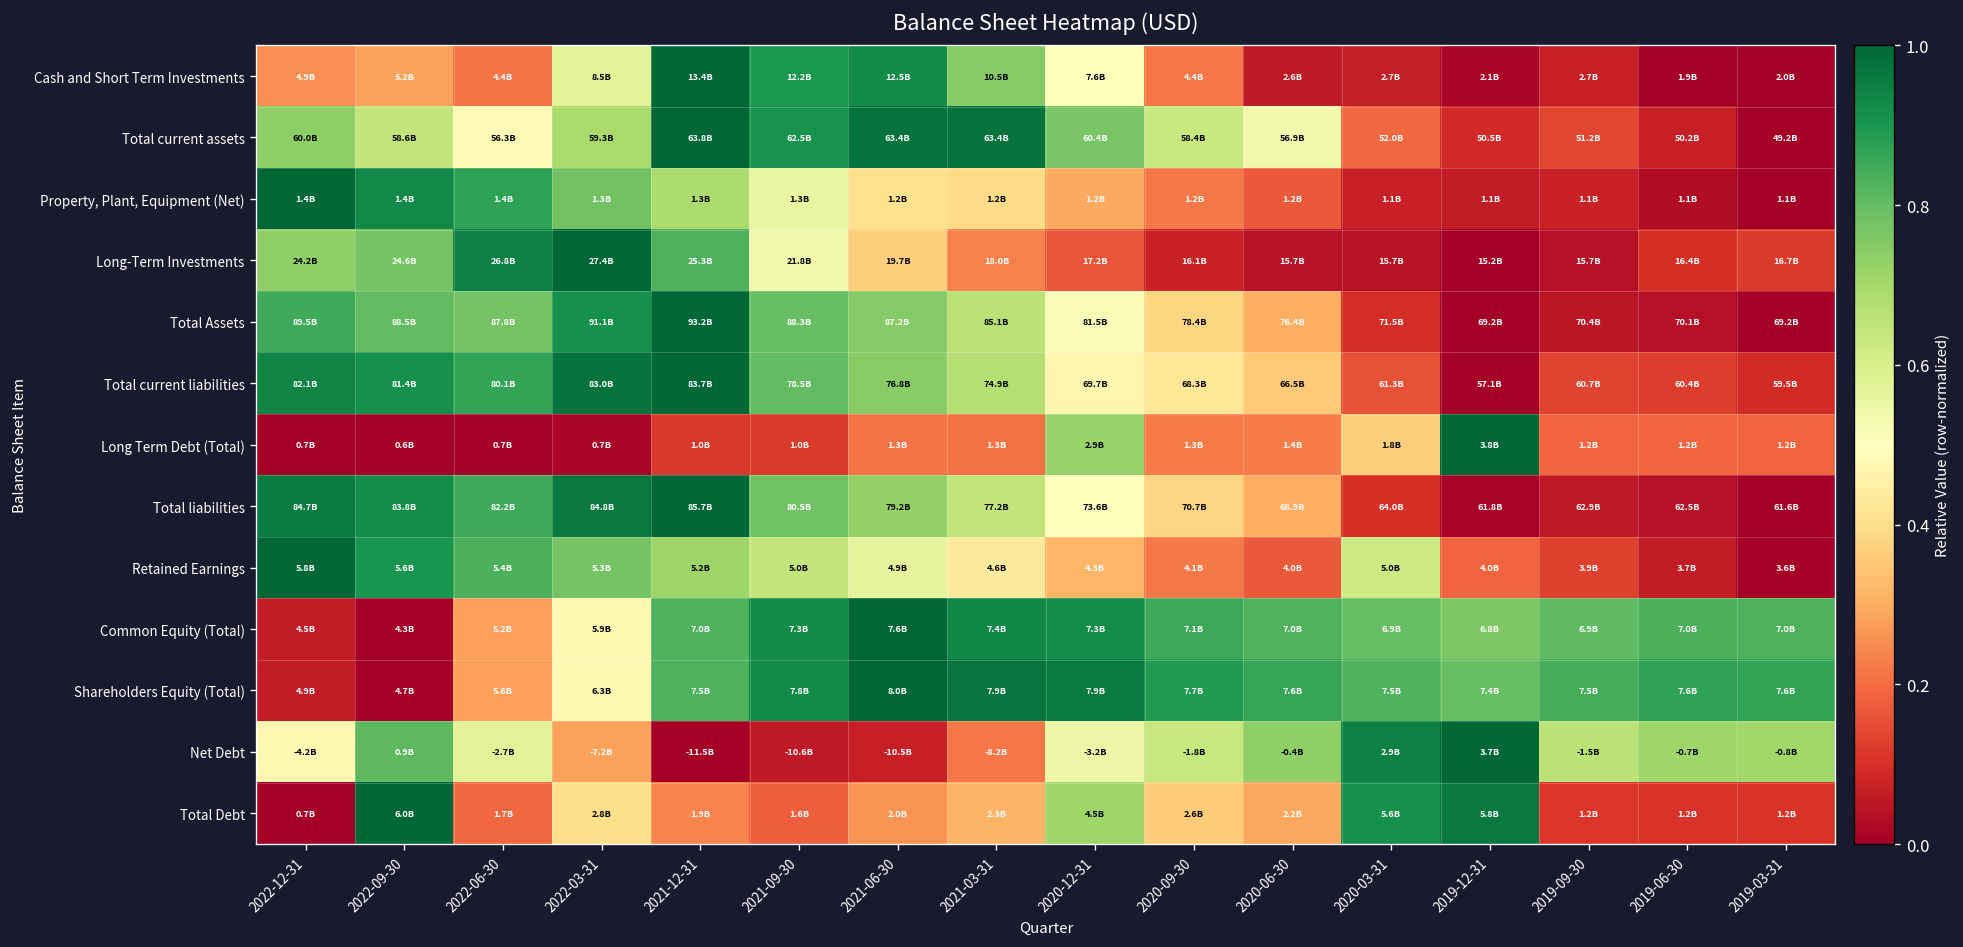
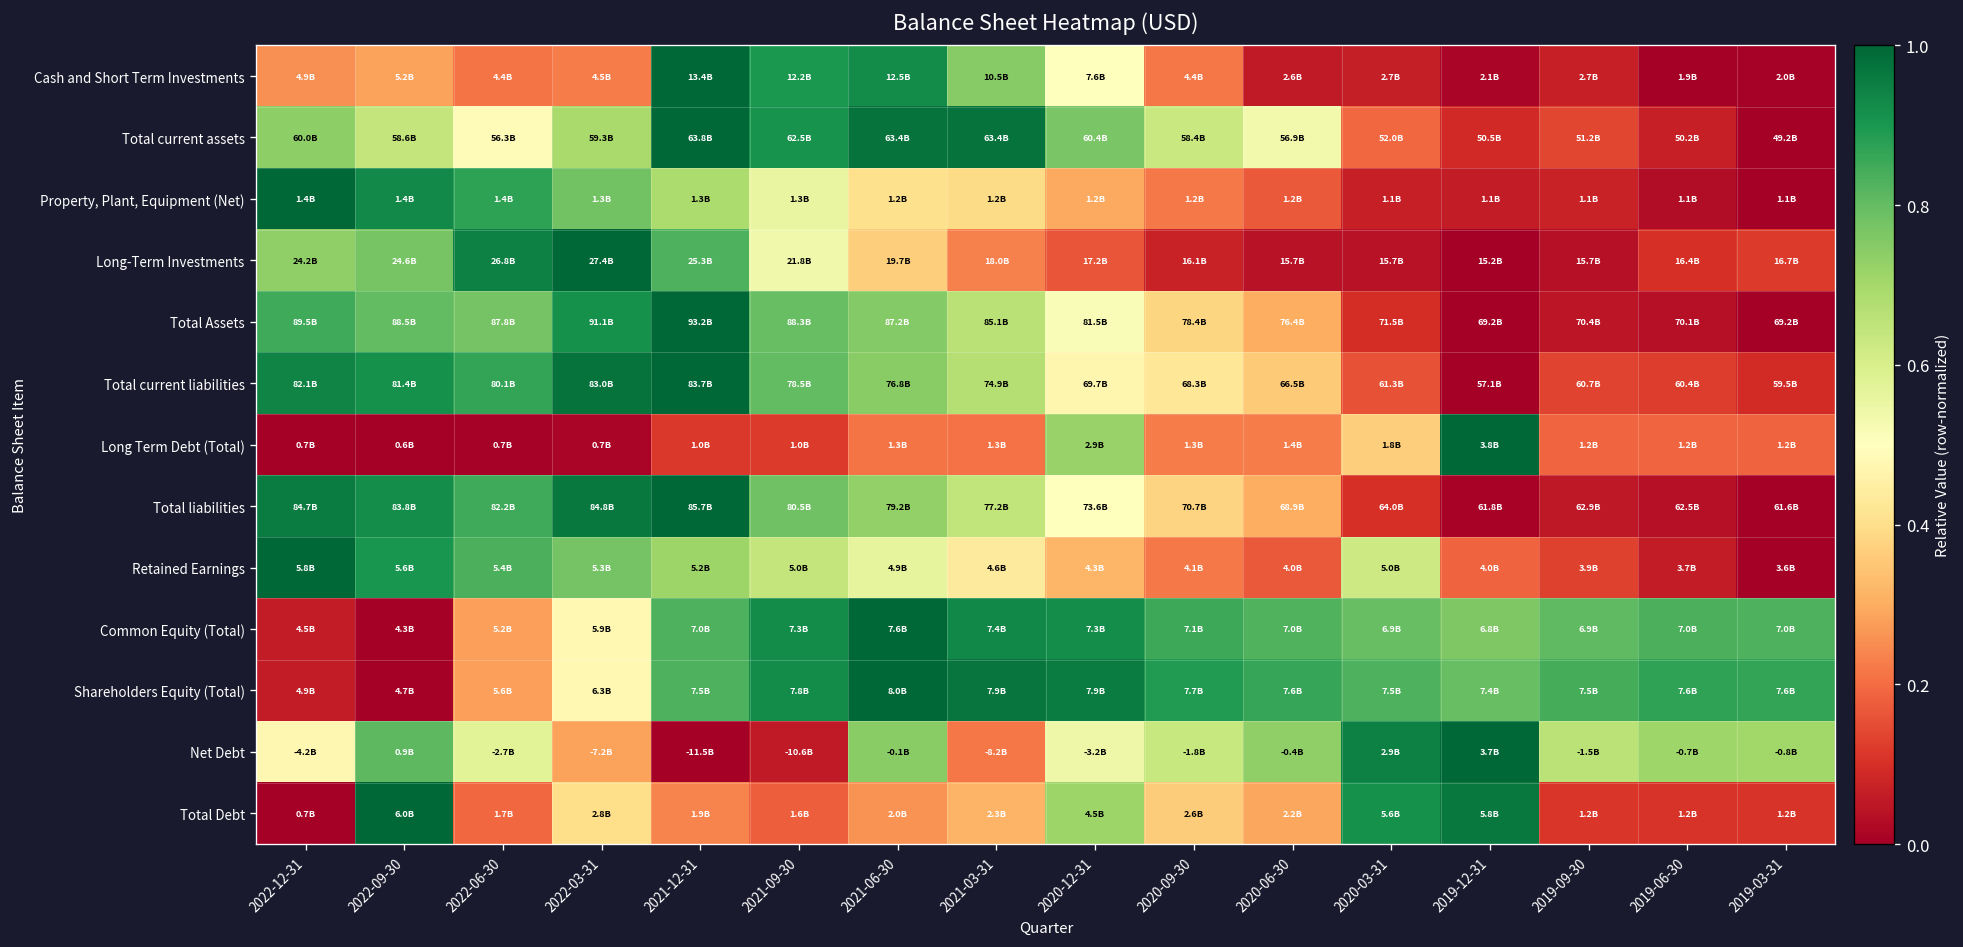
  {
    "Cash and Short Term Investments": {
      "2022-12-31": "4.9B",
      "2022-09-30": "5.2B",
      "2022-06-30": "4.4B",
-     "2022-03-31": "8.5B",
+     "2022-03-31": "4.5B",
      "2021-12-31": "13.4B",
      "2021-09-30": "12.2B",
      "2021-06-30": "12.5B",
      "2021-03-31": "10.5B",
      "2020-12-31": "7.6B",
      "2020-09-30": "4.4B",
      "2020-06-30": "2.6B",
      "2020-03-31": "2.7B",
      "2019-12-31": "2.1B",
      "2019-09-30": "2.7B",
      "2019-06-30": "1.9B",
      "2019-03-31": "2.0B"
    },
    "Net Debt": {
      "2022-12-31": "-4.2B",
      "2022-09-30": "0.9B",
      "2022-06-30": "-2.7B",
      "2022-03-31": "-7.2B",
      "2021-12-31": "-11.5B",
      "2021-09-30": "-10.6B",
-     "2021-06-30": "-10.5B",
+     "2021-06-30": "-0.1B",
      "2021-03-31": "-8.2B",
      "2020-12-31": "-3.2B",
      "2020-09-30": "-1.8B",
      "2020-06-30": "-0.4B",
      "2020-03-31": "2.9B",
      "2019-12-31": "3.7B",
      "2019-09-30": "-1.5B",
      "2019-06-30": "-0.7B",
      "2019-03-31": "-0.8B"
    }
  }
